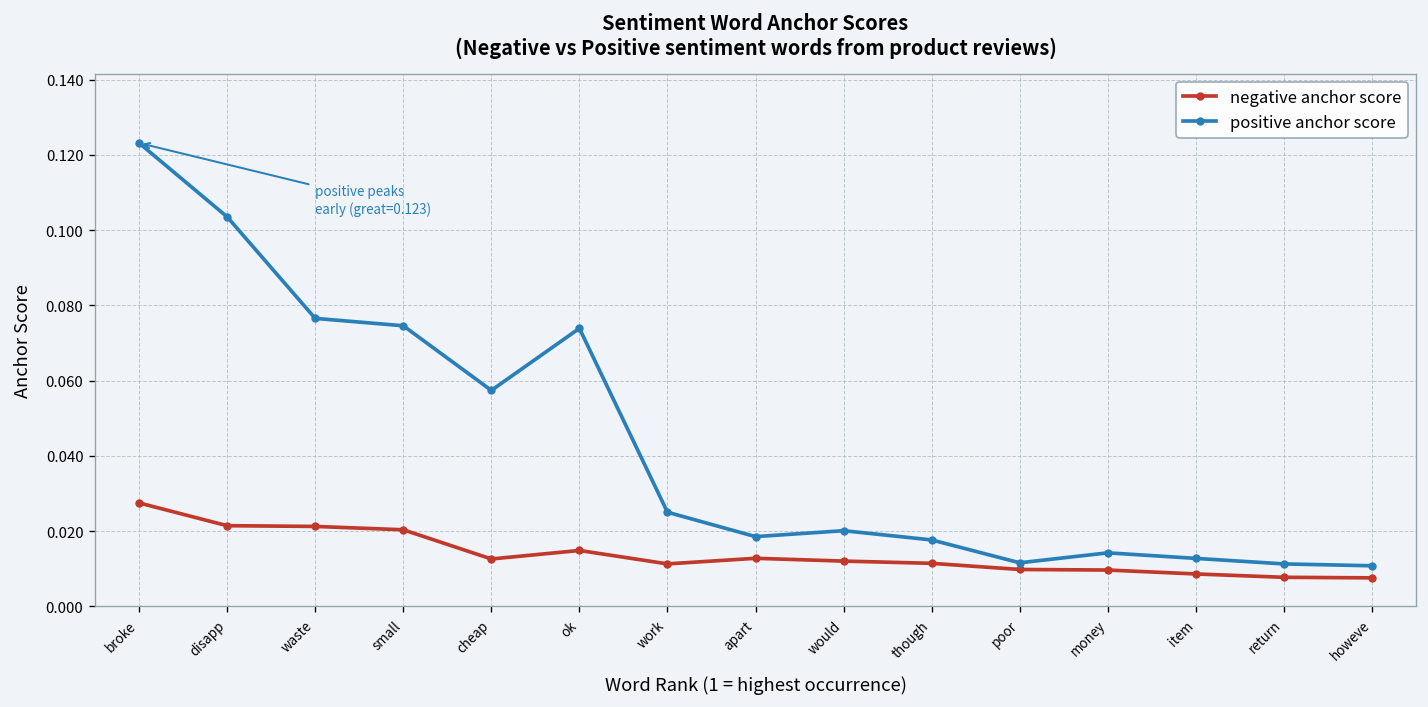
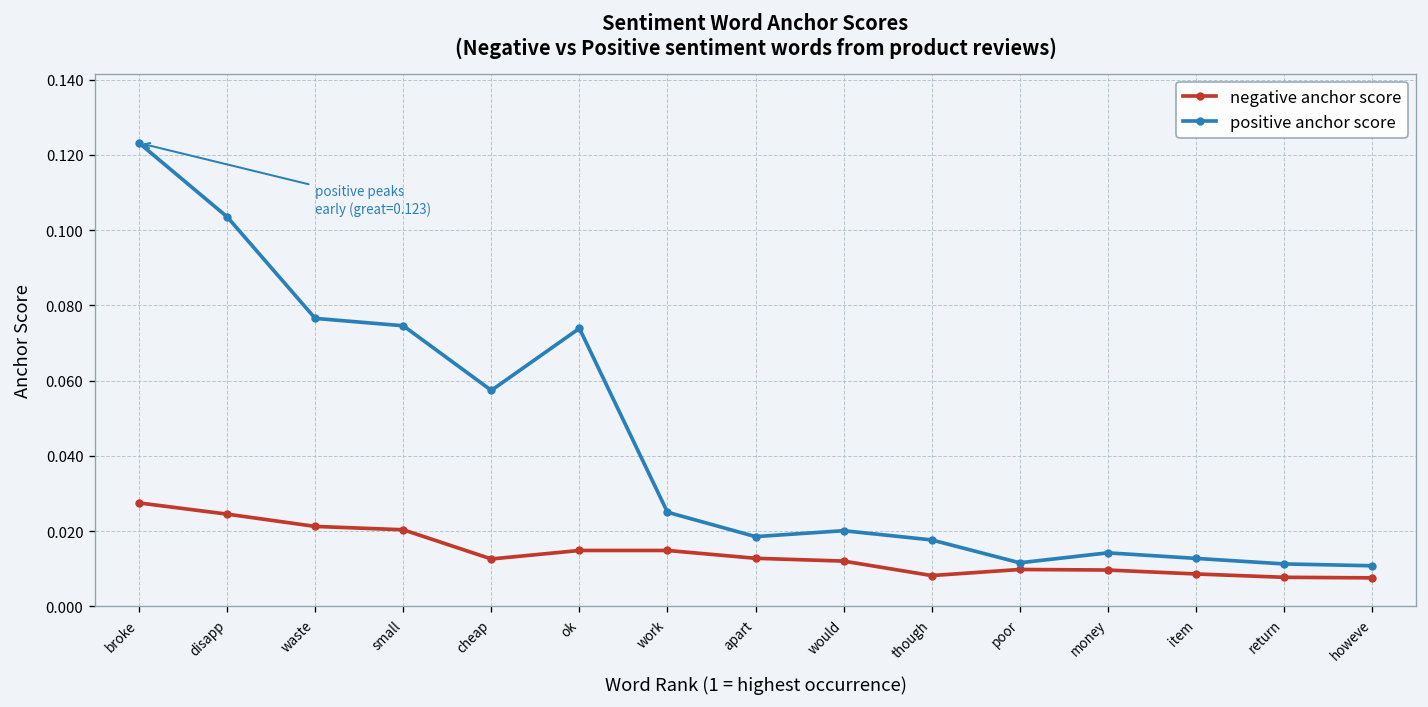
  {
    "negative anchor score": {
      "broke": 0.027,
-     "disapp": 0.021,
+     "disapp": 0.025,
      "waste": 0.021,
      "small": 0.020,
      "cheap": 0.013,
      "ok": 0.015,
-     "work": 0.011,
+     "work": 0.015,
      "apart": 0.013,
      "would": 0.012,
-     "though": 0.011,
+     "though": 0.008,
      "poor": 0.010,
      "money": 0.010,
      "item": 0.009,
      "return": 0.008,
      "howeve": 0.008
    },
    "positive anchor score": {
      "broke": 0.123,
      "waste": 0.077,
      "small": 0.075,
      "cheap": 0.057,
      "ok": 0.074,
      "work": 0.025,
      "apart": 0.019,
      "would": 0.020,
      "though": 0.018,
      "poor": 0.012,
      "money": 0.014,
      "item": 0.013,
      "return": 0.011,
      "howeve": 0.011
    }
  }
